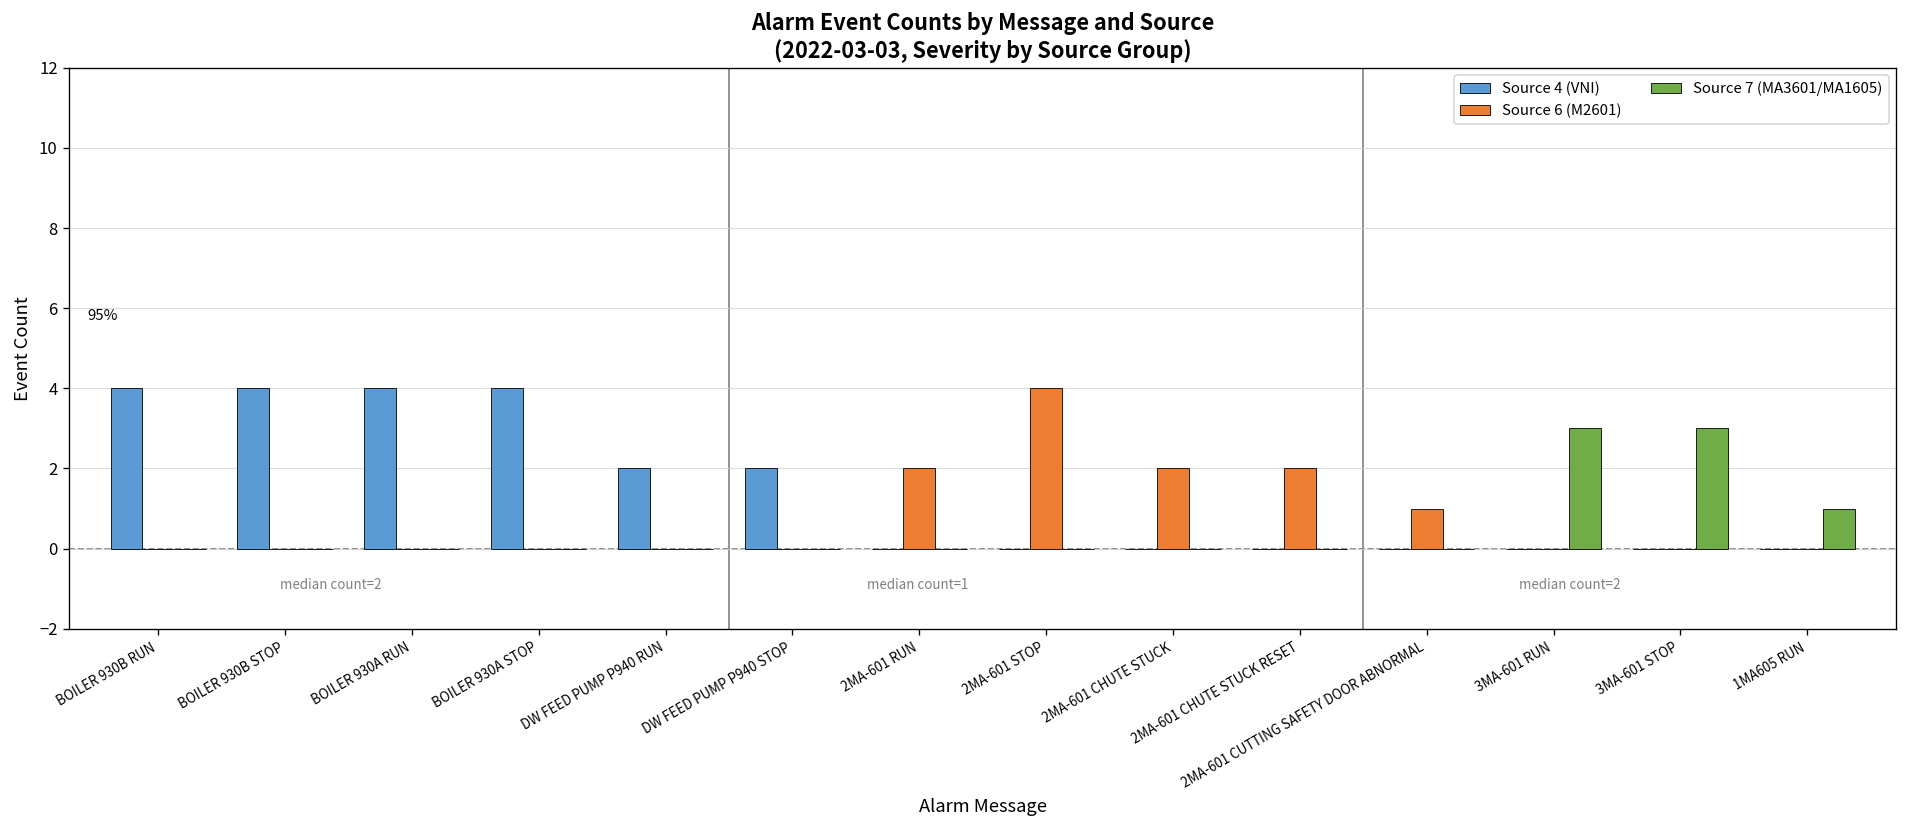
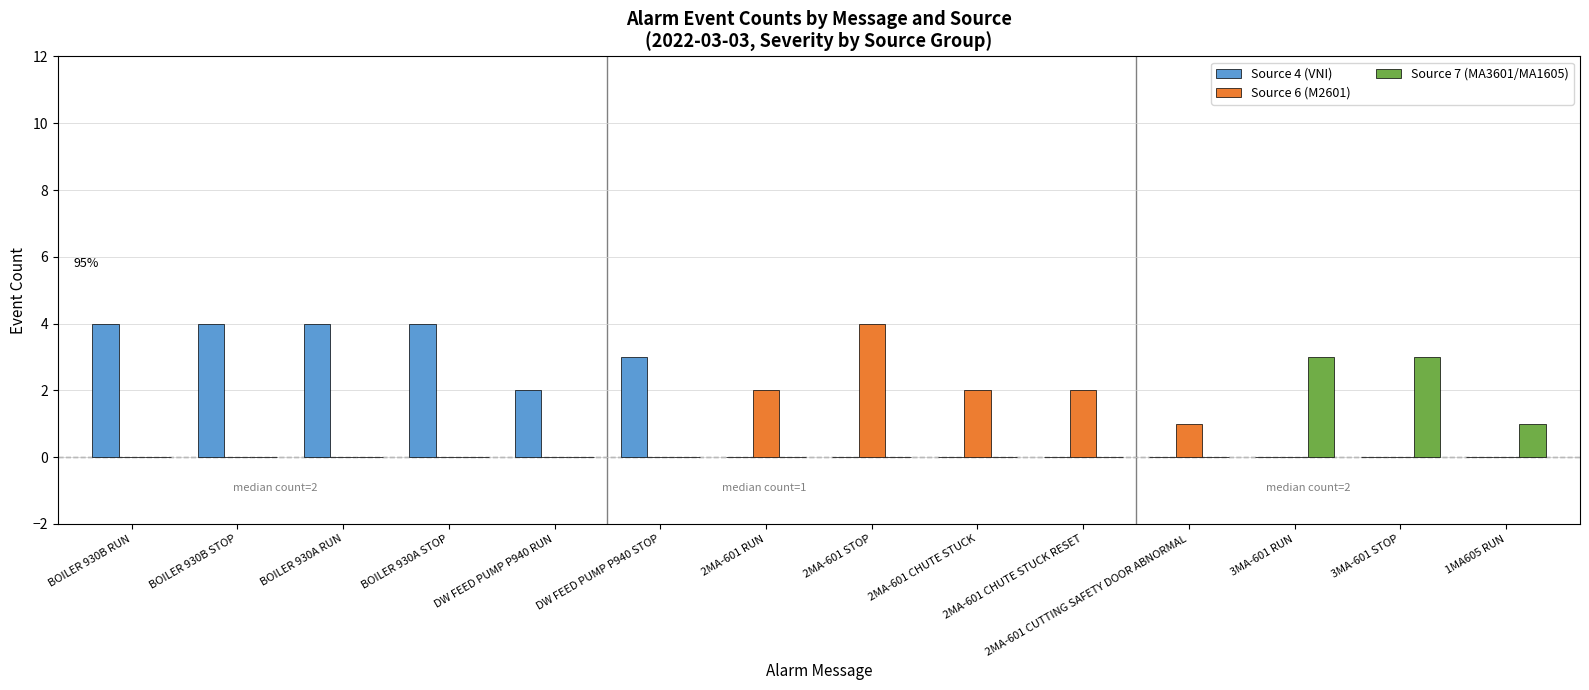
  {
    "Source 4 (VNI)": {
      "BOILER 930B RUN": 4,
      "BOILER 930B STOP": 4,
      "BOILER 930A RUN": 4,
      "BOILER 930A STOP": 4,
      "DW FEED PUMP P940 RUN": 2,
-     "DW FEED PUMP P940 STOP": 2,
+     "DW FEED PUMP P940 STOP": 3,
      "2MA-601 RUN": 0,
      "2MA-601 STOP": 0,
      "2MA-601 CHUTE STUCK": 0,
      "2MA-601 CHUTE STUCK RESET": 0,
      "2MA-601 CUTTING SAFETY DOOR ABNORMAL": 0,
      "3MA-601 RUN": 0,
      "3MA-601 STOP": 0,
      "1MA605 RUN": 0
    },
    "Source 6 (M2601)": {
      "BOILER 930B RUN": 0,
      "BOILER 930B STOP": 0,
      "BOILER 930A RUN": 0,
      "BOILER 930A STOP": 0,
      "DW FEED PUMP P940 RUN": 0,
      "DW FEED PUMP P940 STOP": 0,
      "2MA-601 RUN": 2,
      "2MA-601 STOP": 4,
      "2MA-601 CHUTE STUCK": 2,
      "2MA-601 CHUTE STUCK RESET": 2,
      "2MA-601 CUTTING SAFETY DOOR ABNORMAL": 1,
      "3MA-601 RUN": 0,
      "3MA-601 STOP": 0,
      "1MA605 RUN": 0
    },
    "Source 7 (MA3601/MA1605)": {
      "BOILER 930B RUN": 0,
      "BOILER 930B STOP": 0,
      "BOILER 930A RUN": 0,
      "BOILER 930A STOP": 0,
      "DW FEED PUMP P940 RUN": 0,
      "DW FEED PUMP P940 STOP": 0,
      "2MA-601 RUN": 0,
      "2MA-601 STOP": 0,
      "2MA-601 CHUTE STUCK": 0,
      "2MA-601 CHUTE STUCK RESET": 0,
      "2MA-601 CUTTING SAFETY DOOR ABNORMAL": 0,
      "3MA-601 RUN": 3,
      "3MA-601 STOP": 3,
      "1MA605 RUN": 1
    }
  }
